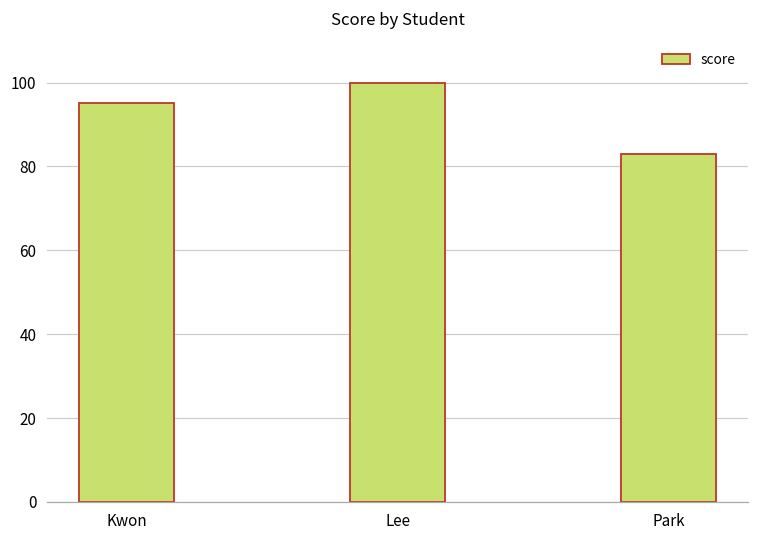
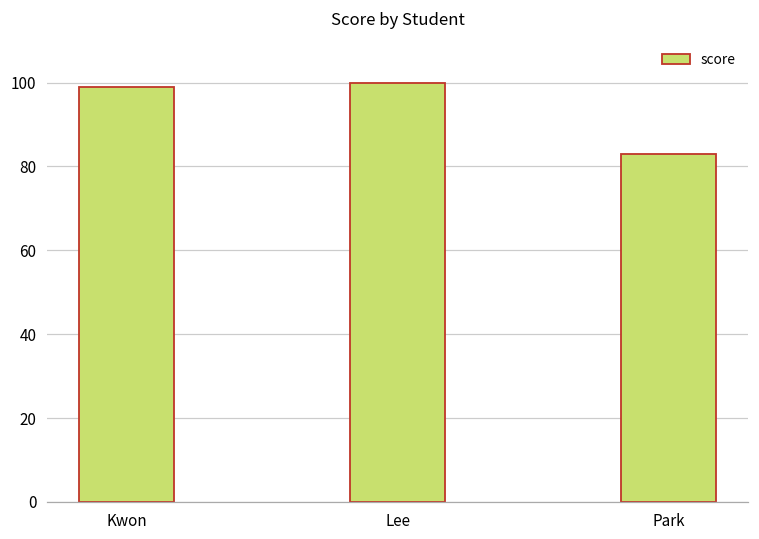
  {
-   "Kwon": 95,
+   "Kwon": 99,
    "Lee": 100,
    "Park": 83
  }
